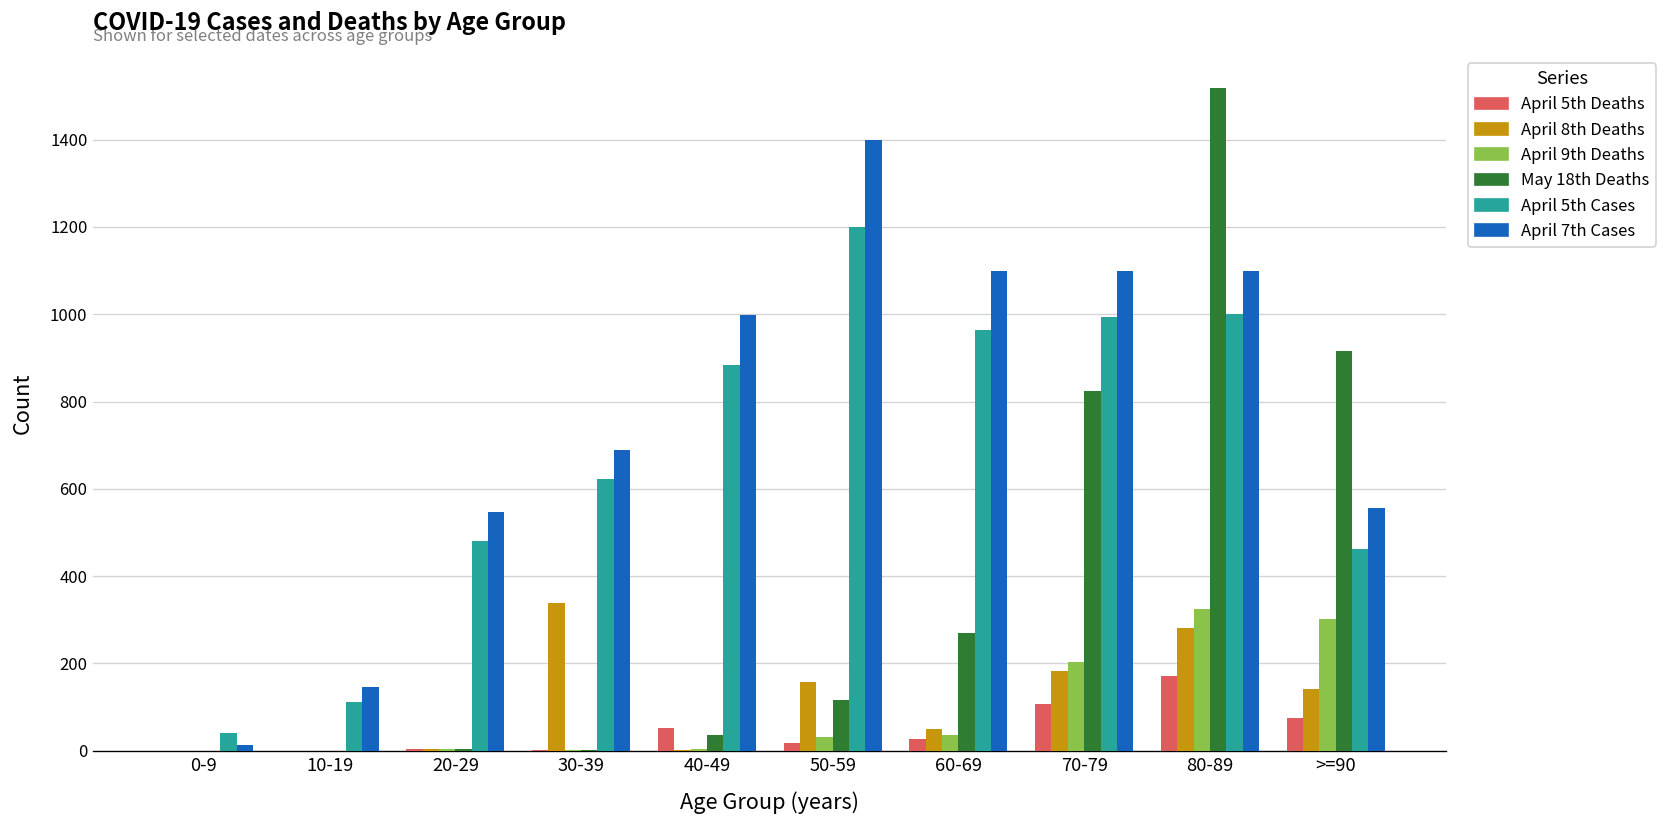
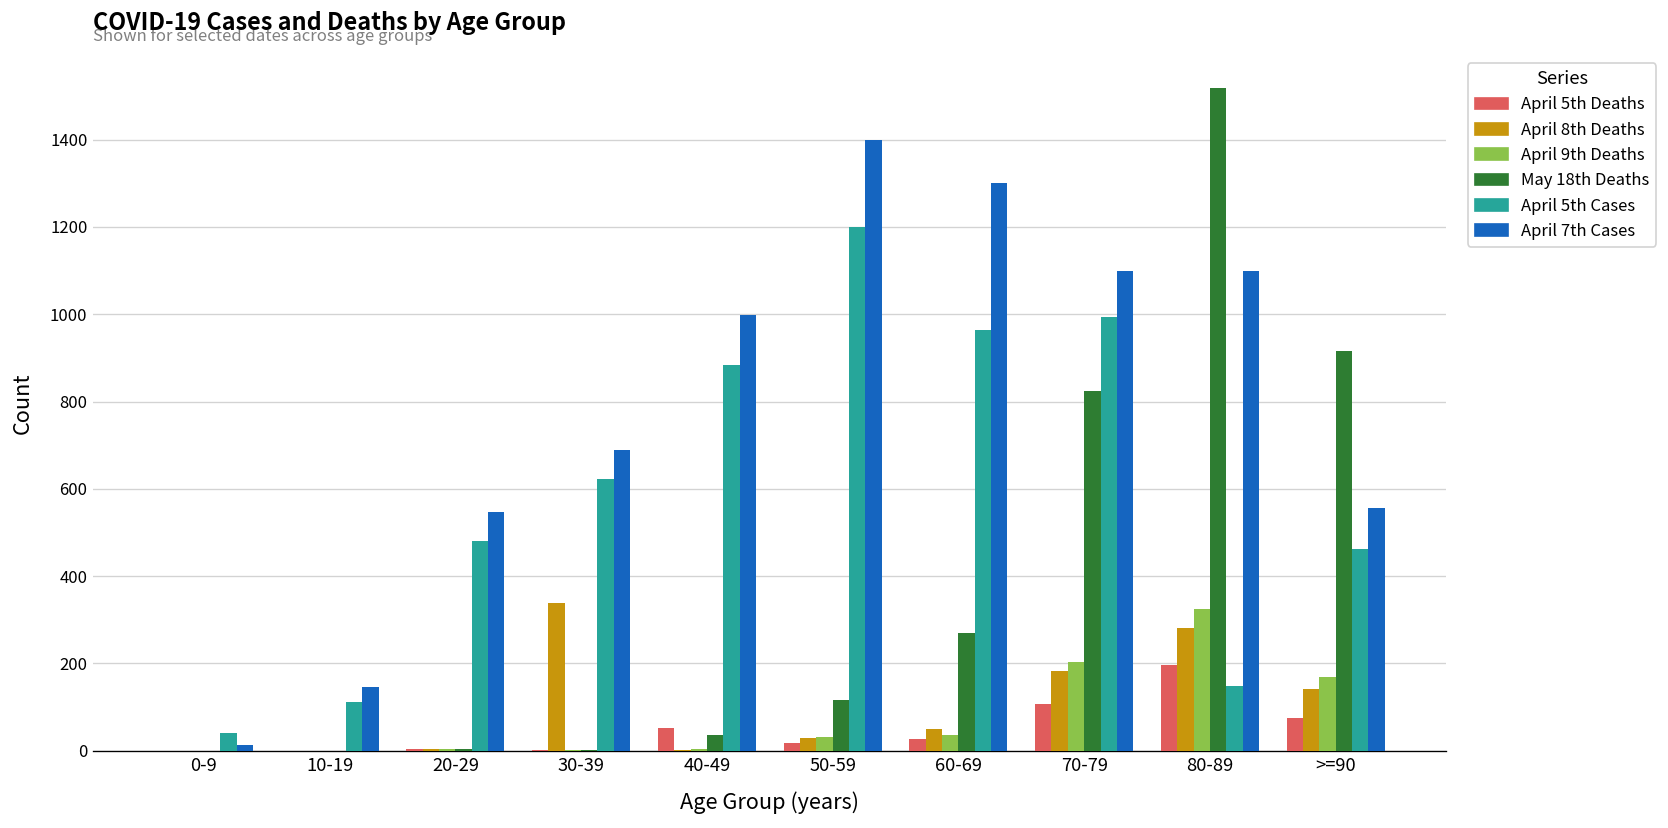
  {
    "April 5th Deaths": {
      "0-9": 0,
      "10-19": 0,
      "40-49": 50,
      "50-59": 20,
      "60-69": 30,
      "70-79": 110,
-     "80-89": 170,
+     "80-89": 200,
      ">=90": 80
    },
    "April 8th Deaths": {
      "0-9": 0,
      "10-19": 0,
      "30-39": 340,
-     "50-59": 160,
+     "50-59": 30,
      "60-69": 50,
      "70-79": 180,
      "80-89": 280,
      ">=90": 140
    },
    "April 9th Deaths": {
      "0-9": 0,
      "10-19": 0,
      "50-59": 30,
      "60-69": 40,
      "70-79": 200,
      "80-89": 330,
-     ">=90": 300
+     ">=90": 170
    },
    "May 18th Deaths": {
      "0-9": 0,
      "10-19": 0,
      "40-49": 40,
      "50-59": 120,
      "60-69": 270,
      "70-79": 820,
      "80-89": 1520,
      ">=90": 920
    },
    "April 5th Cases": {
      "0-9": 40,
      "10-19": 110,
      "20-29": 480,
      "30-39": 620,
      "40-49": 880,
      "50-59": 1200,
      "60-69": 960,
      "70-79": 990,
-     "80-89": 1000,
+     "80-89": 150,
      ">=90": 460
    },
    "April 7th Cases": {
      "0-9": 10,
      "10-19": 150,
      "20-29": 550,
      "30-39": 690,
      "40-49": 1000,
      "50-59": 1400,
-     "60-69": 1100,
+     "60-69": 1300,
      "70-79": 1100,
      "80-89": 1100,
      ">=90": 560
    }
  }
